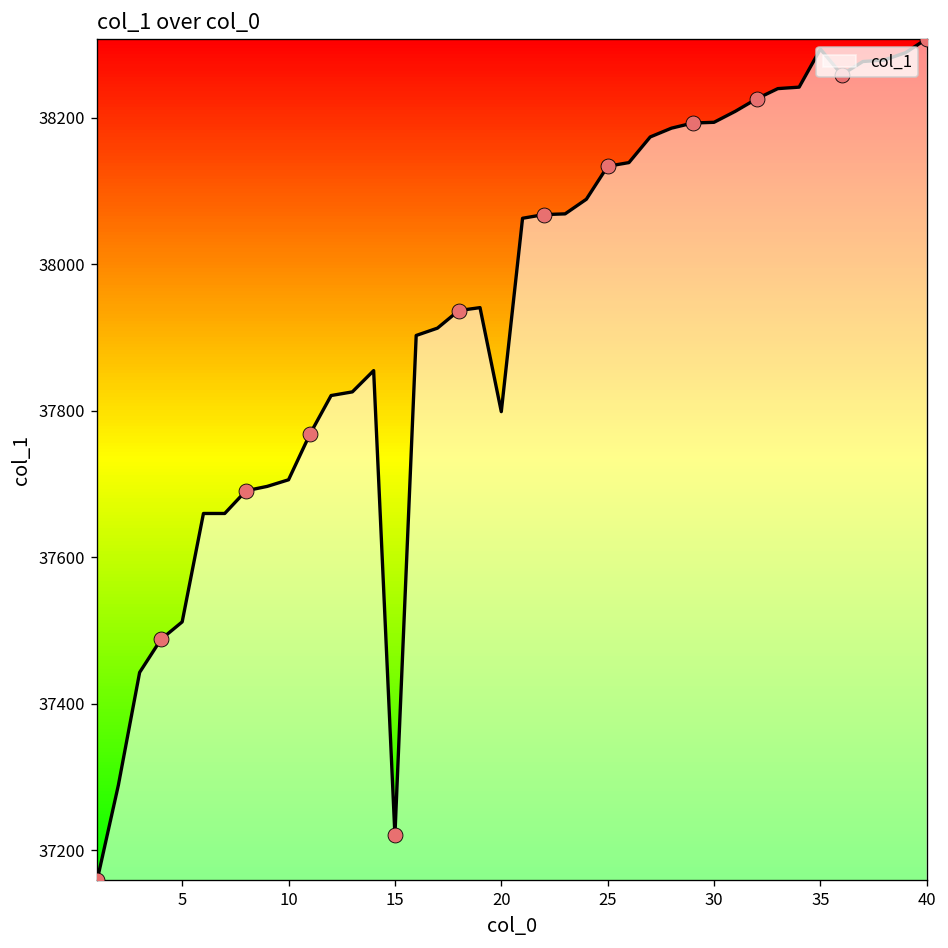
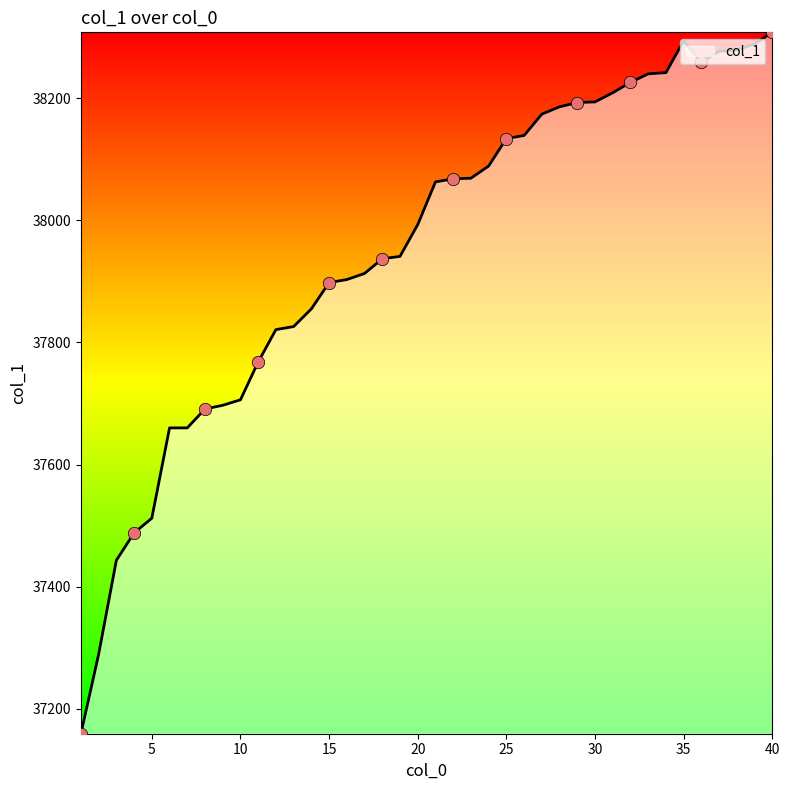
  {
    "col_1": {
      "5": 37510,
      "10": 37710,
-     "15": 37220,
-     "20": 37800,
+     "15": 37900,
+     "20": 37990,
      "30": 38190
    }
  }
